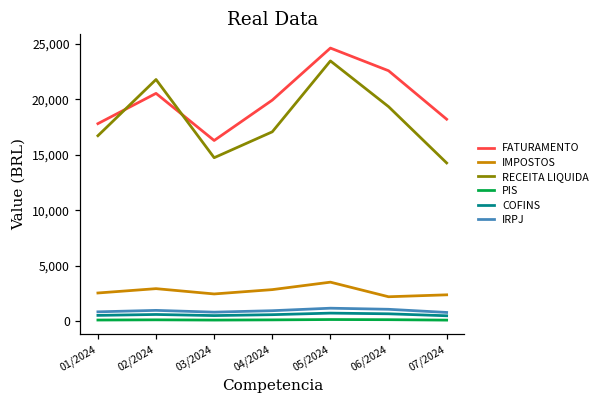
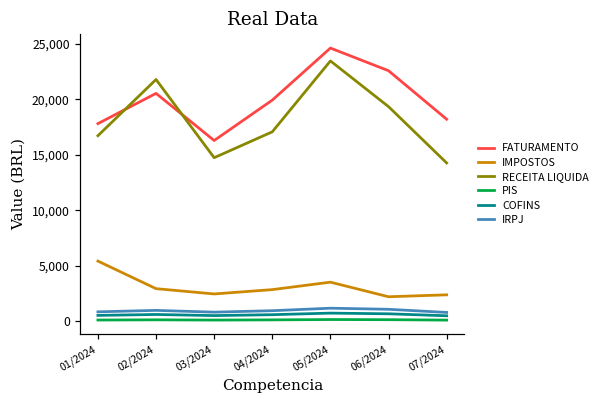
  {
    "FATURAMENTO": {
      "01/2024": "17,800",
      "02/2024": "20,500",
      "03/2024": "16,300",
      "04/2024": "19,900",
      "05/2024": "24,600",
      "06/2024": "22,600",
      "07/2024": "18,200"
    },
    "IMPOSTOS": {
-     "01/2024": "2,600",
+     "01/2024": "5,400",
      "02/2024": "2,900",
      "03/2024": "2,500",
      "04/2024": "2,900",
      "05/2024": "3,500",
      "06/2024": "2,200",
      "07/2024": "2,400"
    },
    "RECEITA LIQUIDA": {
      "01/2024": "16,700",
      "02/2024": "21,800",
      "03/2024": "14,700",
      "04/2024": "17,100",
      "05/2024": "23,400",
      "06/2024": "19,300",
      "07/2024": "14,300"
    },
    "PIS": {
      "01/2024": "100",
      "02/2024": "100",
      "03/2024": "100",
      "04/2024": "100",
      "05/2024": "200",
      "06/2024": "100",
      "07/2024": "100"
    },
    "COFINS": {
      "01/2024": "500",
      "02/2024": "600",
      "03/2024": "500",
      "04/2024": "600",
      "05/2024": "700",
      "06/2024": "700",
      "07/2024": "500"
    },
    "IRPJ": {
      "01/2024": "900",
      "02/2024": "1,000",
      "03/2024": "800",
      "04/2024": "1,000",
      "05/2024": "1,200",
      "06/2024": "1,100",
      "07/2024": "800"
    }
  }
